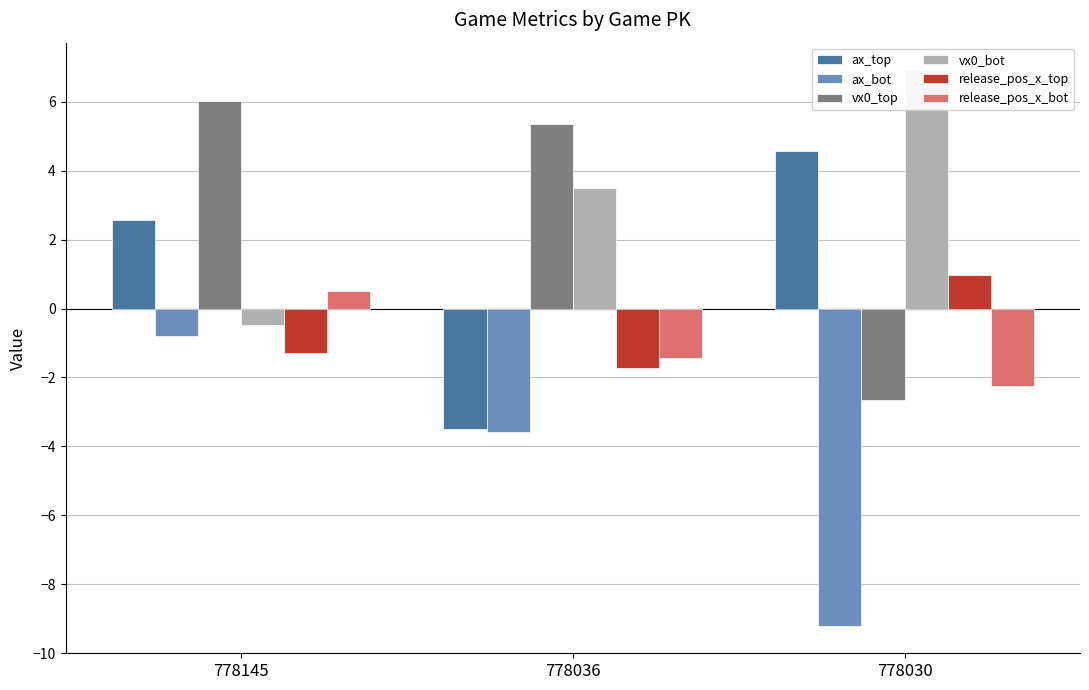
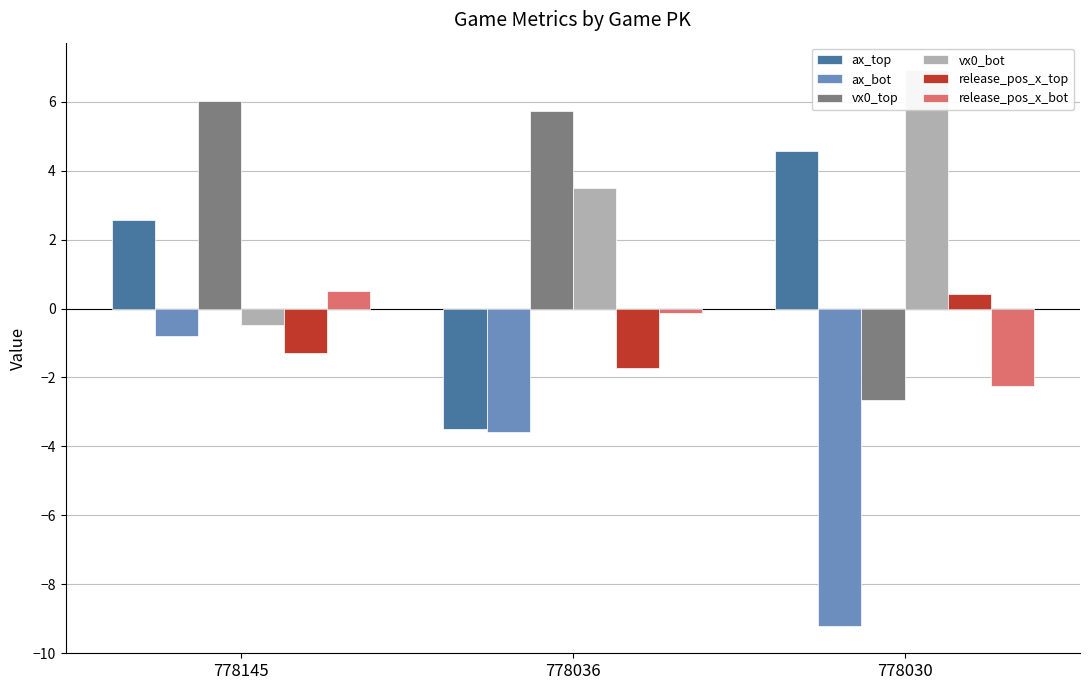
  {
    "vx0_top": {
      "778145": 6.0,
-     "778036": 5.4,
+     "778036": 5.7,
      "778030": -2.7
    },
    "vx0_bot": {
      "778145": -0.5,
      "778036": 3.5
    },
    "release_pos_x_top": {
      "778145": -1.3,
      "778036": -1.7,
-     "778030": 1.0
+     "778030": 0.4
    },
    "release_pos_x_bot": {
      "778145": 0.5,
-     "778036": -1.4,
+     "778036": -0.1,
      "778030": -2.3
    }
  }
